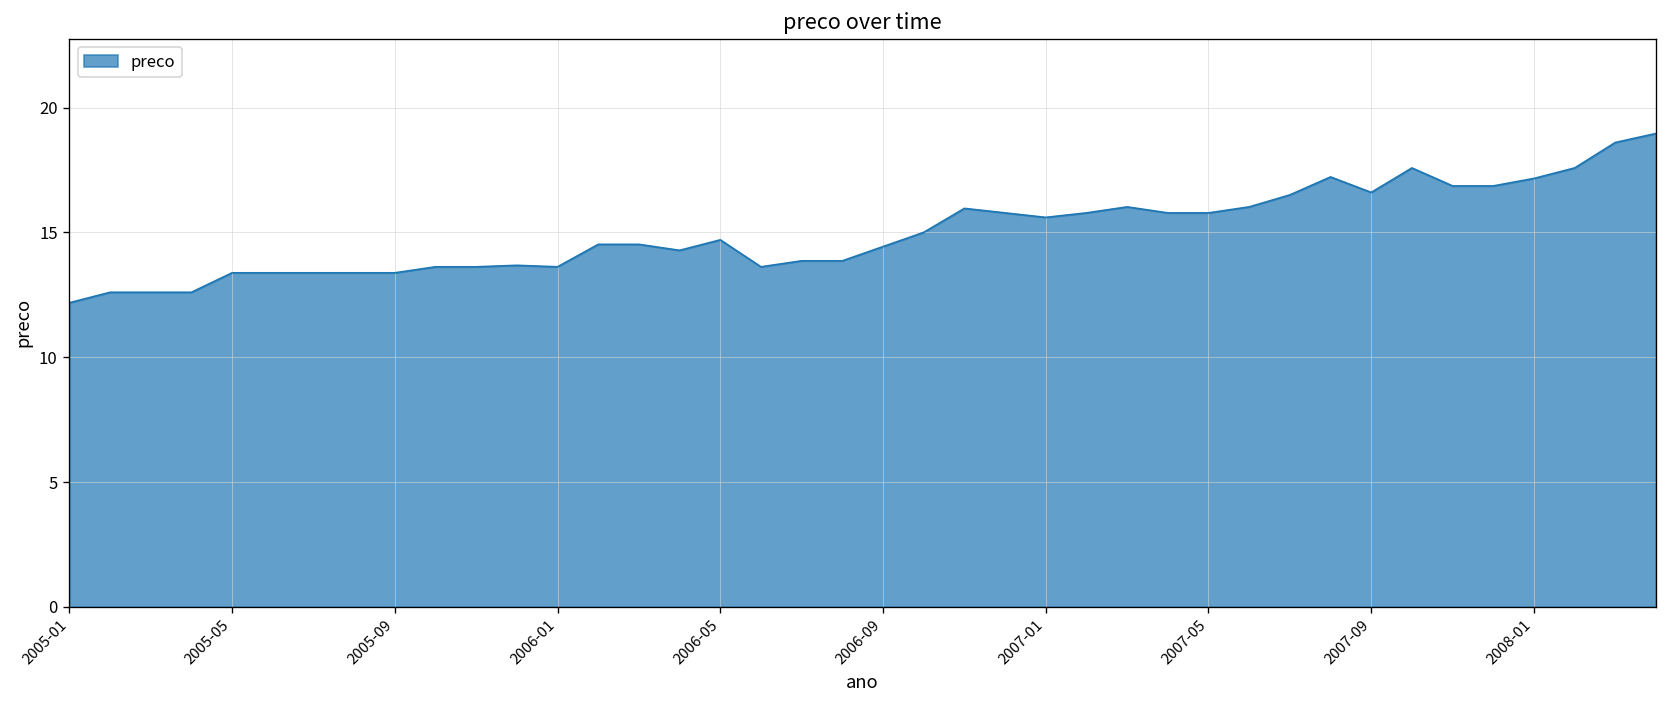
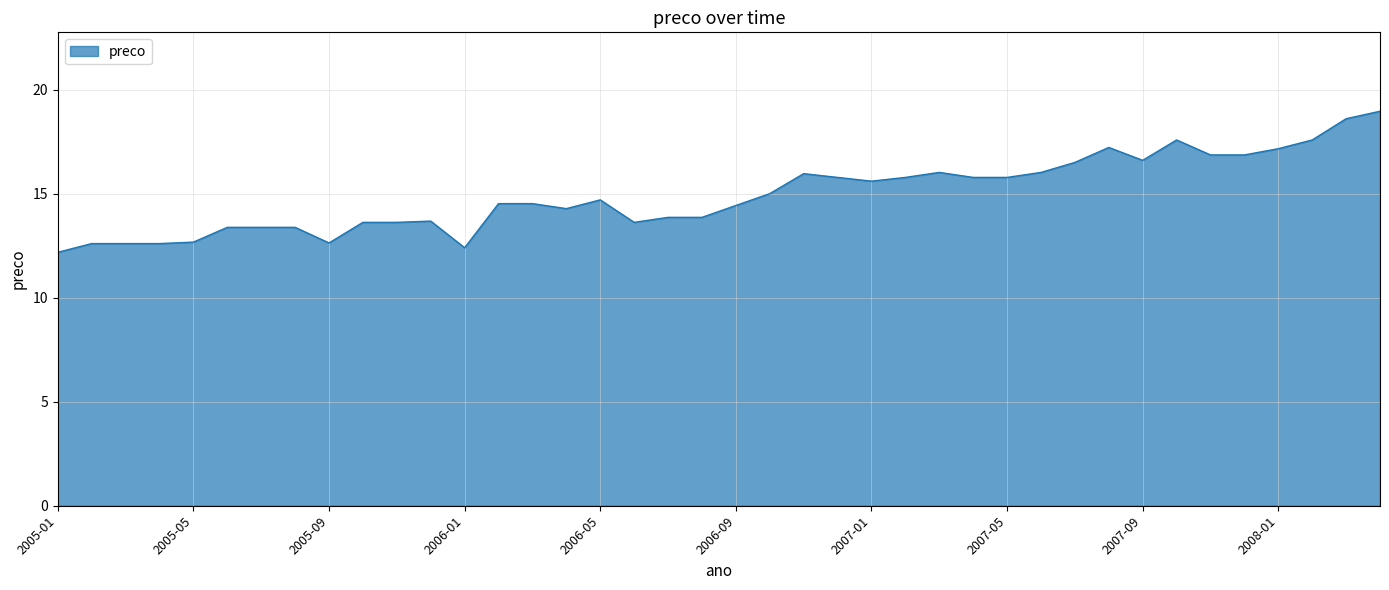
  {
    "2005-01": 12.2,
-   "2005-05": 13.4,
-   "2005-09": 13.4,
-   "2006-01": 13.6,
+   "2005-05": 12.7,
+   "2005-09": 12.6,
+   "2006-01": 12.4,
    "2006-05": 14.7,
    "2006-09": 14.4,
    "2007-01": 15.6,
    "2007-05": 15.8,
    "2007-09": 16.6,
    "2008-01": 17.2
  }
